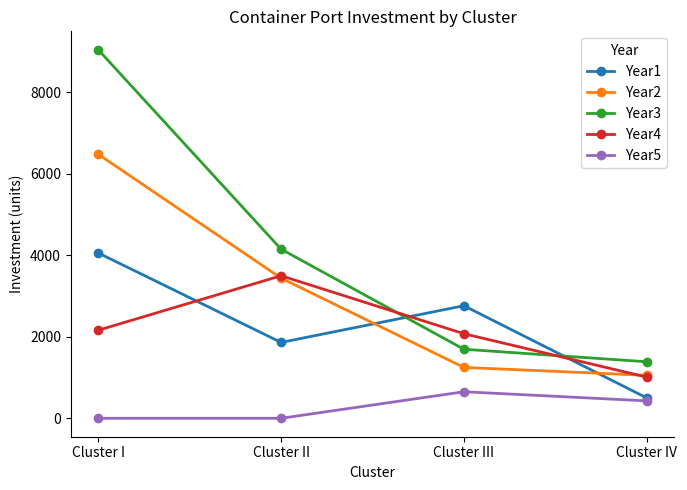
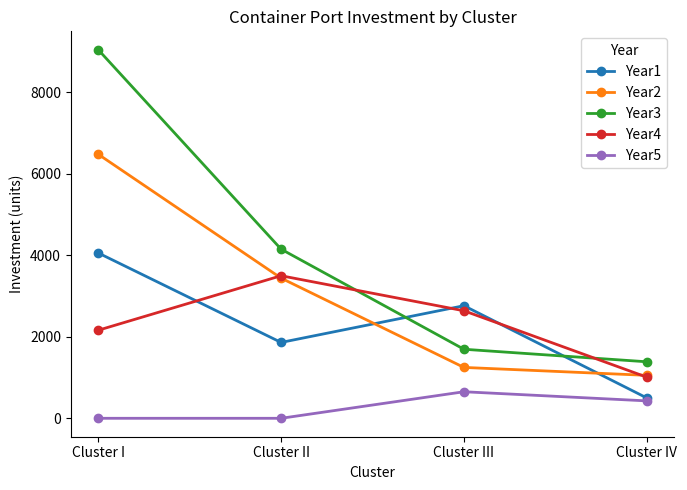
  {
    "Year1": {
      "Cluster I": 4100,
      "Cluster II": 1900,
      "Cluster III": 2800,
      "Cluster IV": 500
    },
    "Year2": {
      "Cluster I": 6500,
      "Cluster III": 1200
    },
    "Year3": {
      "Cluster I": 9000,
      "Cluster II": 4100,
      "Cluster III": 1700,
      "Cluster IV": 1400
    },
    "Year4": {
      "Cluster I": 2200,
-     "Cluster III": 2100
+     "Cluster III": 2600
    },
    "Year5": {
      "Cluster I": 0,
      "Cluster II": 0,
      "Cluster III": 700,
      "Cluster IV": 400
    }
  }
